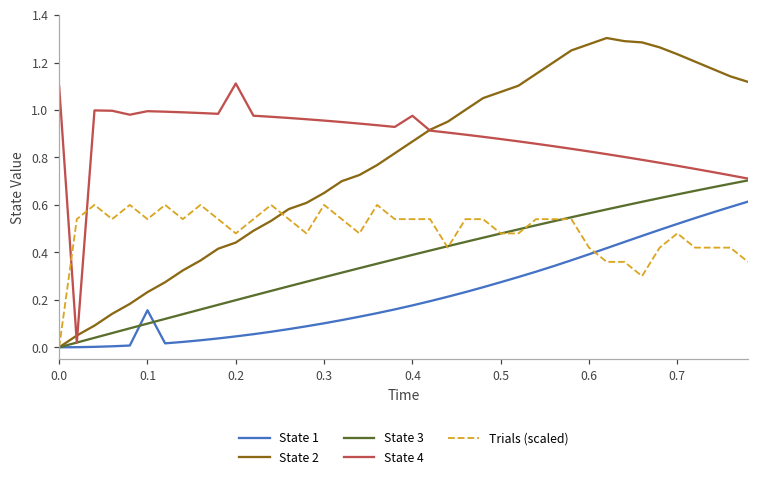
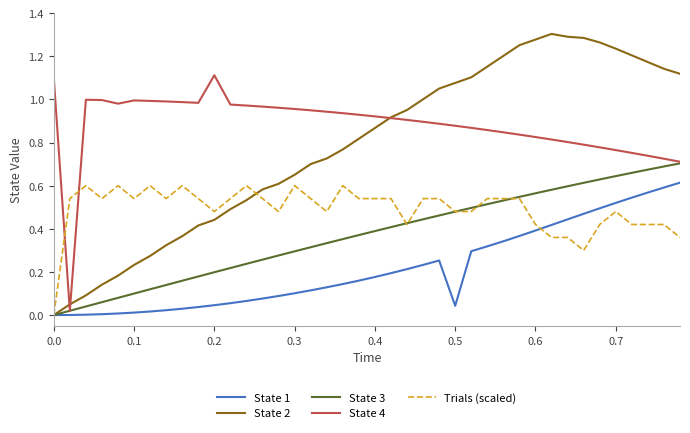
  {
    "State 1": {
-     "0.1": 0.16,
+     "0.1": 0.01,
      "0.2": 0.05,
      "0.3": 0.10,
      "0.4": 0.18,
-     "0.5": 0.27,
+     "0.5": 0.04,
      "0.6": 0.39,
      "0.7": 0.52
    },
    "State 4": {
      "0.0": 1.10,
      "0.1": 1.00,
      "0.2": 1.11,
      "0.3": 0.96,
-     "0.4": 0.98,
+     "0.4": 0.92,
      "0.5": 0.88,
      "0.6": 0.83,
      "0.7": 0.76
    },
    "Trials (scaled)": {
      "0.1": 0.54,
      "0.2": 0.48,
      "0.3": 0.60,
      "0.4": 0.54,
      "0.6": 0.42,
      "0.7": 0.48
    }
  }
